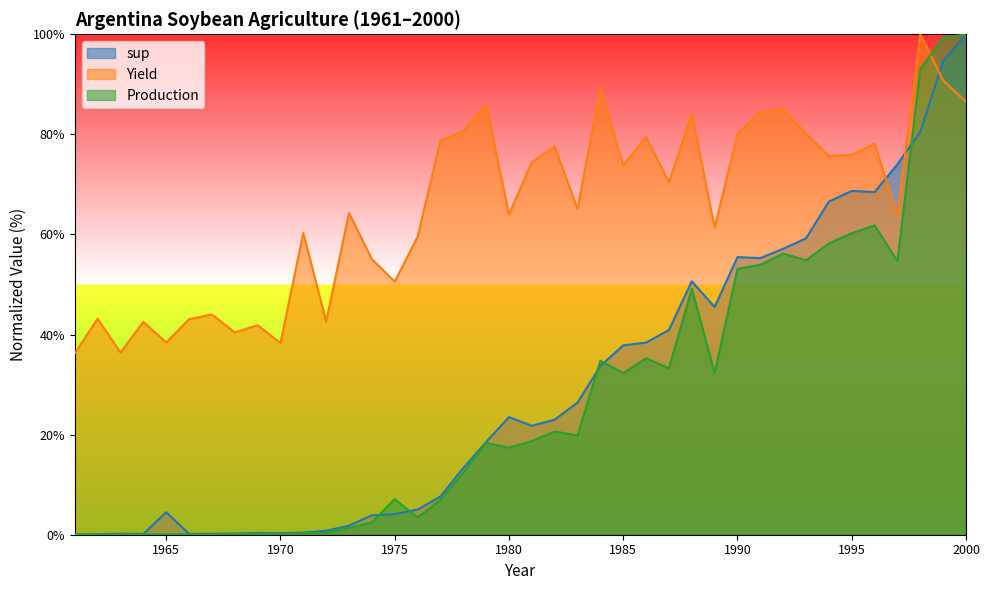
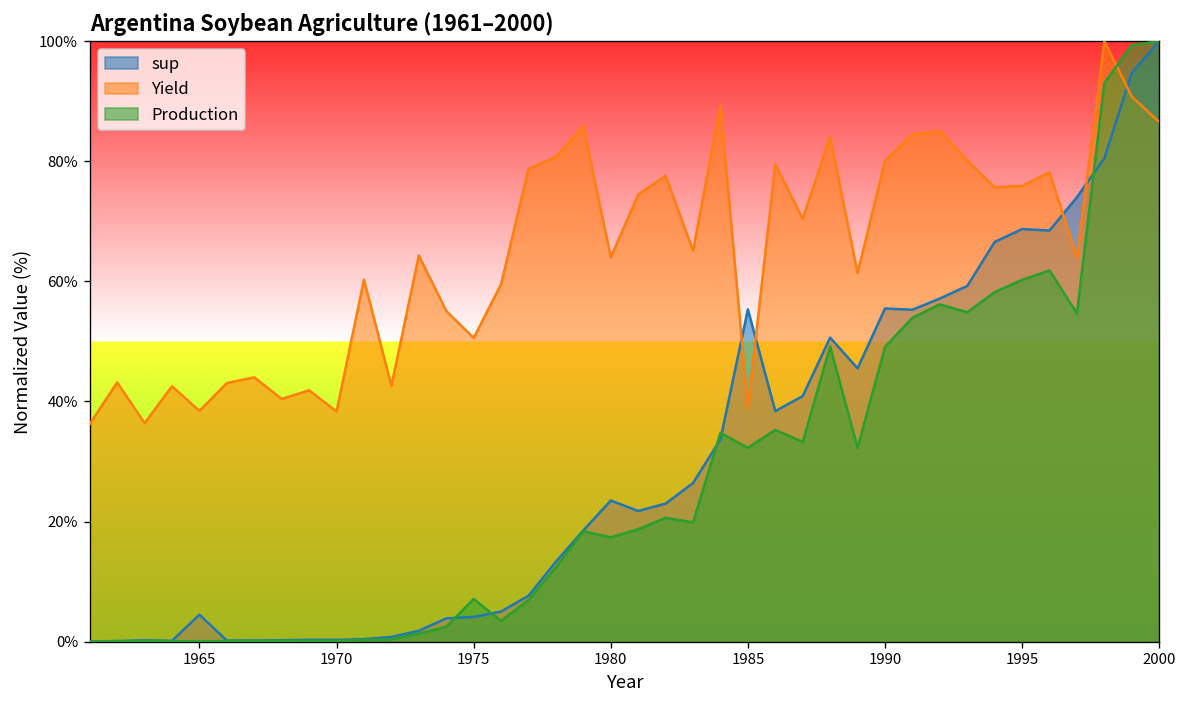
  {
    "sup": {
      "1965": "4%",
      "1975": "4%",
      "1980": "24%",
-     "1985": "38%",
+     "1985": "55%",
      "1990": "55%",
      "1995": "69%"
    },
    "Yield": {
      "1965": "38%",
      "1970": "38%",
      "1975": "51%",
      "1980": "64%",
-     "1985": "74%",
+     "1985": "39%",
      "1990": "80%",
      "1995": "76%",
      "2000": "87%"
    },
    "Production": {
      "1965": "0%",
      "1975": "7%",
      "1980": "17%",
      "1985": "32%",
-     "1990": "53%",
+     "1990": "49%",
      "1995": "60%"
    }
  }
